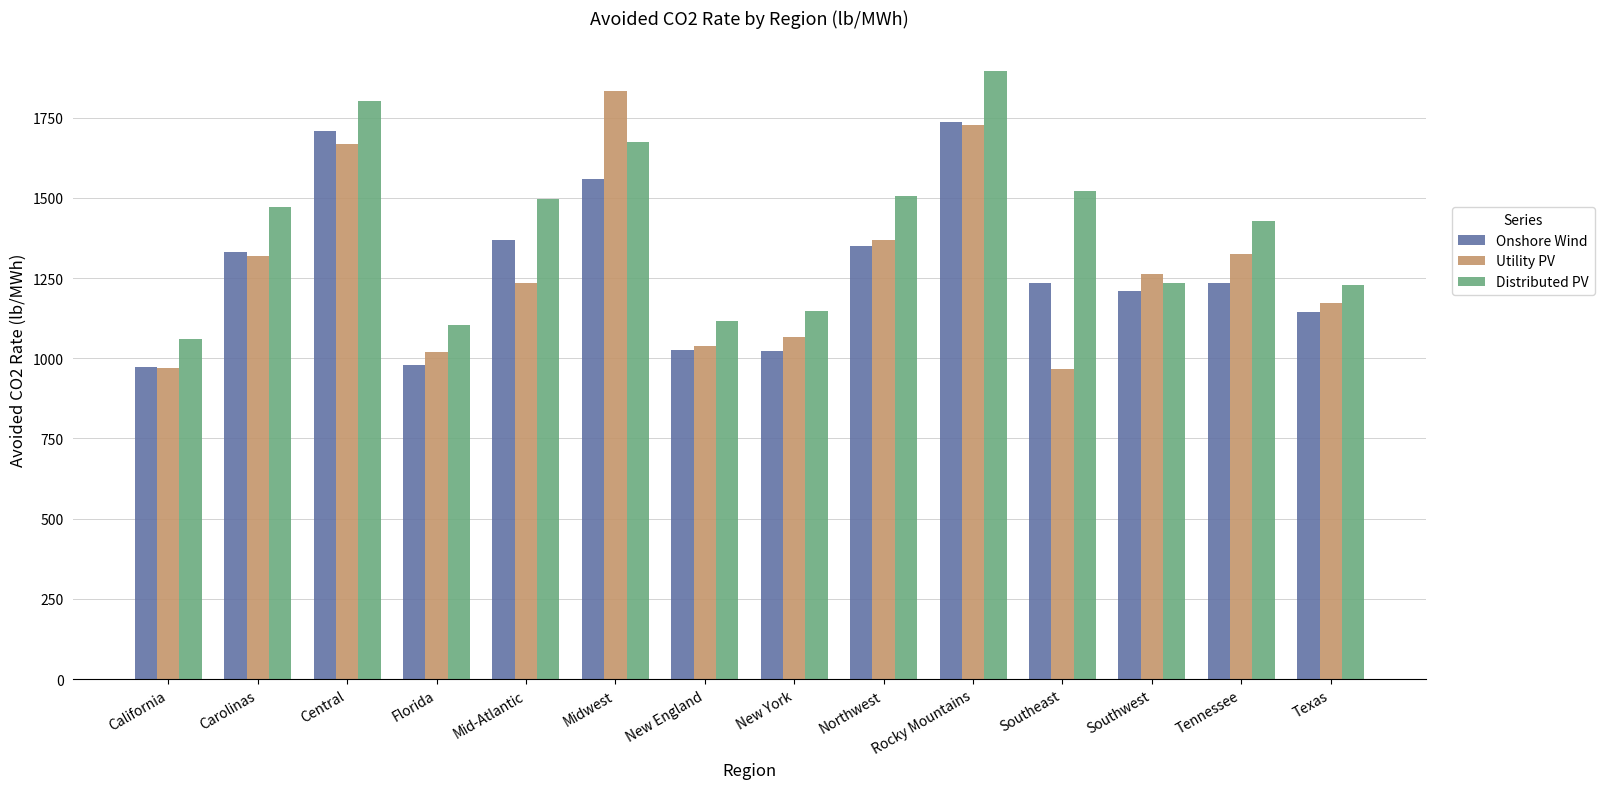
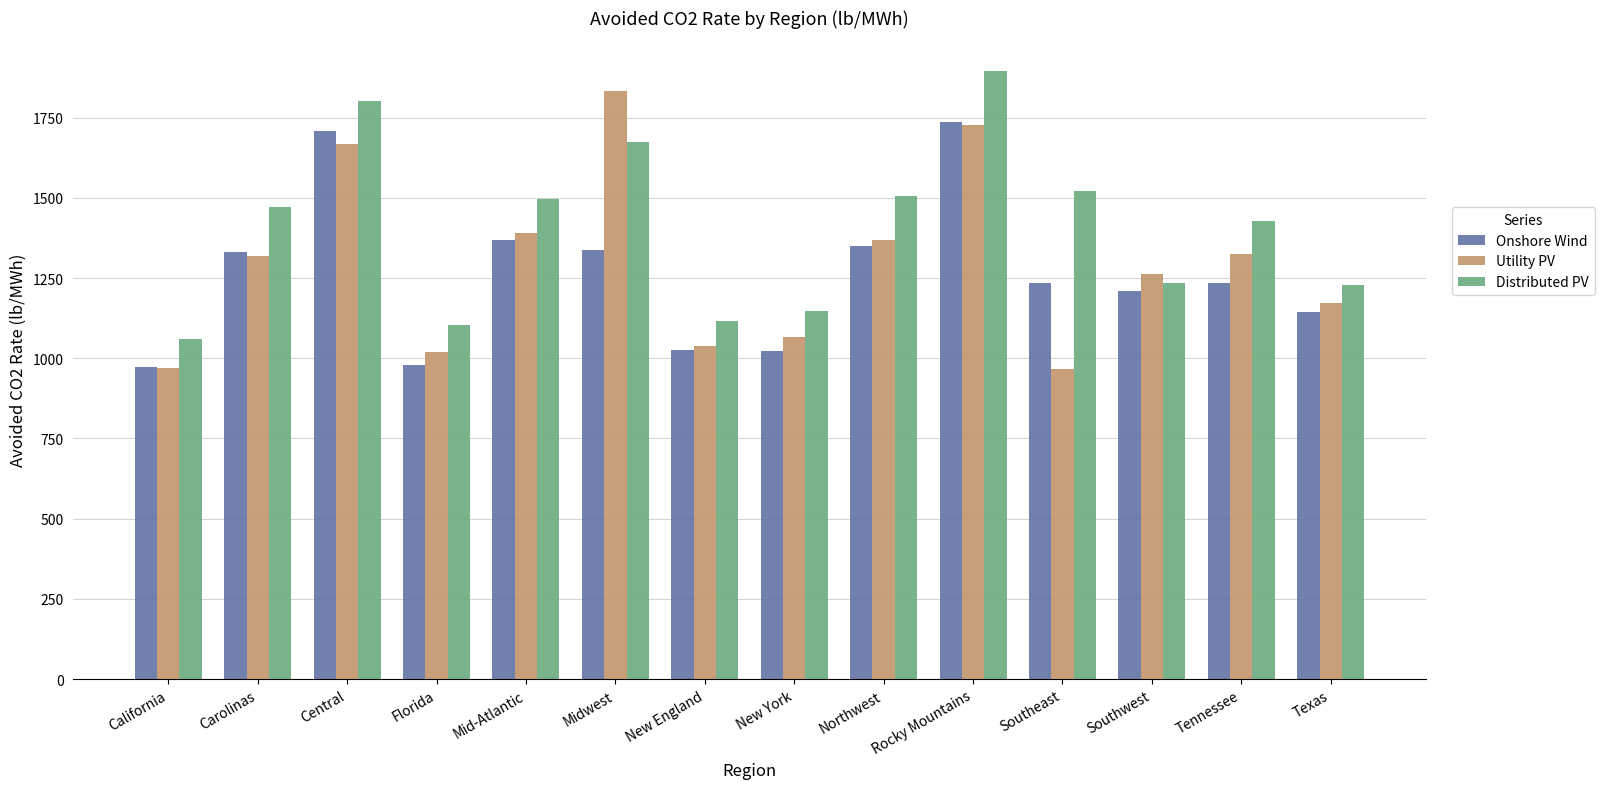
  {
    "Onshore Wind": {
      "California": 970,
      "Carolinas": 1330,
      "Central": 1710,
      "Florida": 980,
      "Mid-Atlantic": 1370,
-     "Midwest": 1560,
+     "Midwest": 1340,
      "New England": 1030,
      "New York": 1020,
      "Northwest": 1350,
      "Rocky Mountains": 1740,
      "Southeast": 1240,
      "Southwest": 1210,
      "Tennessee": 1230,
      "Texas": 1150
    },
    "Utility PV": {
      "California": 970,
      "Carolinas": 1320,
      "Central": 1670,
      "Florida": 1020,
-     "Mid-Atlantic": 1230,
+     "Mid-Atlantic": 1390,
      "Midwest": 1830,
      "New England": 1040,
      "New York": 1060,
      "Northwest": 1370,
      "Rocky Mountains": 1730,
      "Southeast": 970,
      "Southwest": 1260,
      "Tennessee": 1320,
      "Texas": 1170
    },
    "Distributed PV": {
      "California": 1060,
      "Carolinas": 1470,
      "Central": 1800,
      "Florida": 1100,
      "Mid-Atlantic": 1500,
      "Midwest": 1670,
      "New England": 1120,
      "New York": 1150,
      "Northwest": 1500,
      "Rocky Mountains": 1900,
      "Southeast": 1520,
      "Southwest": 1240,
      "Tennessee": 1430,
      "Texas": 1230
    }
  }
